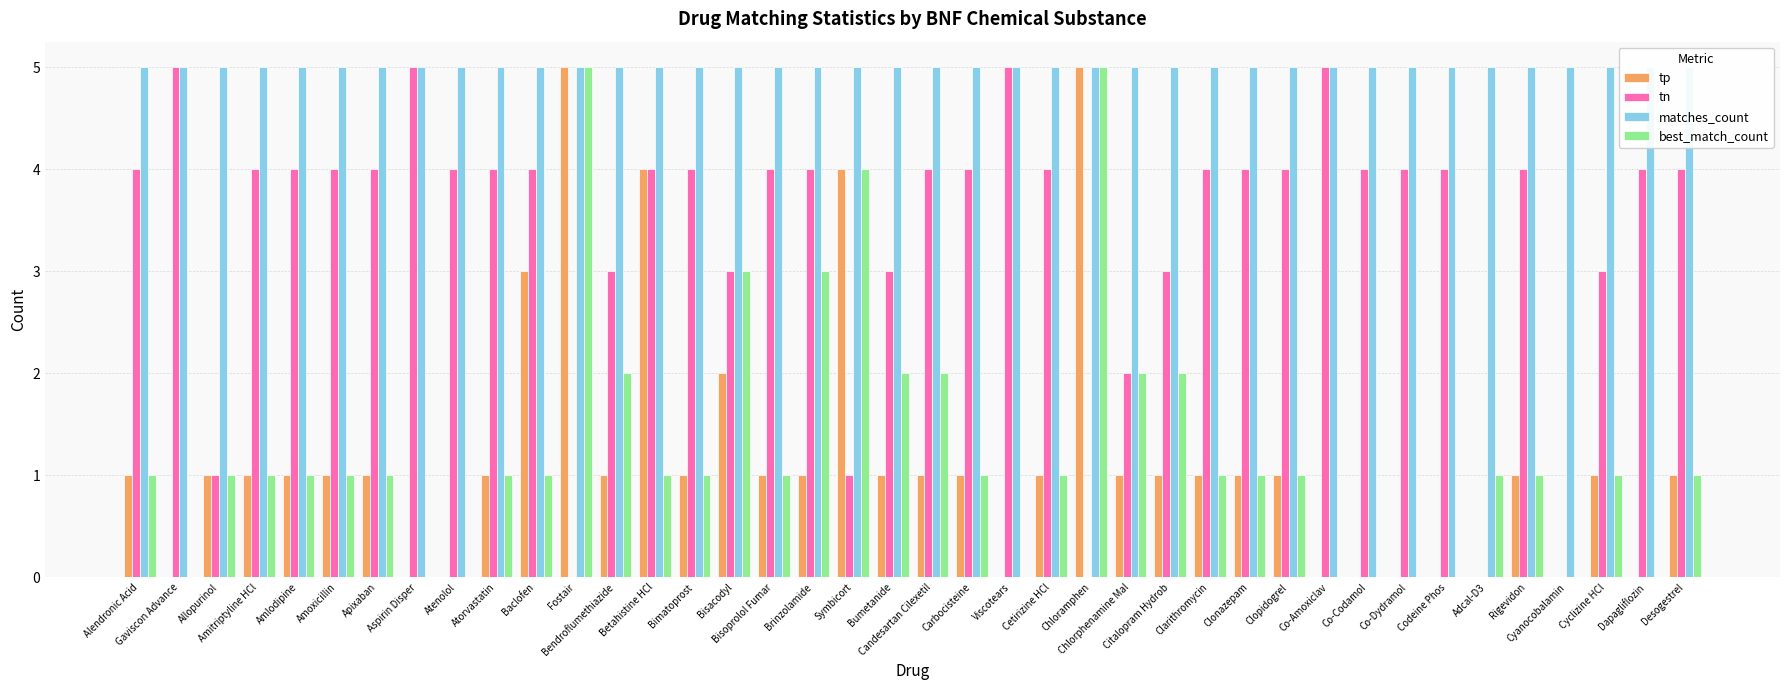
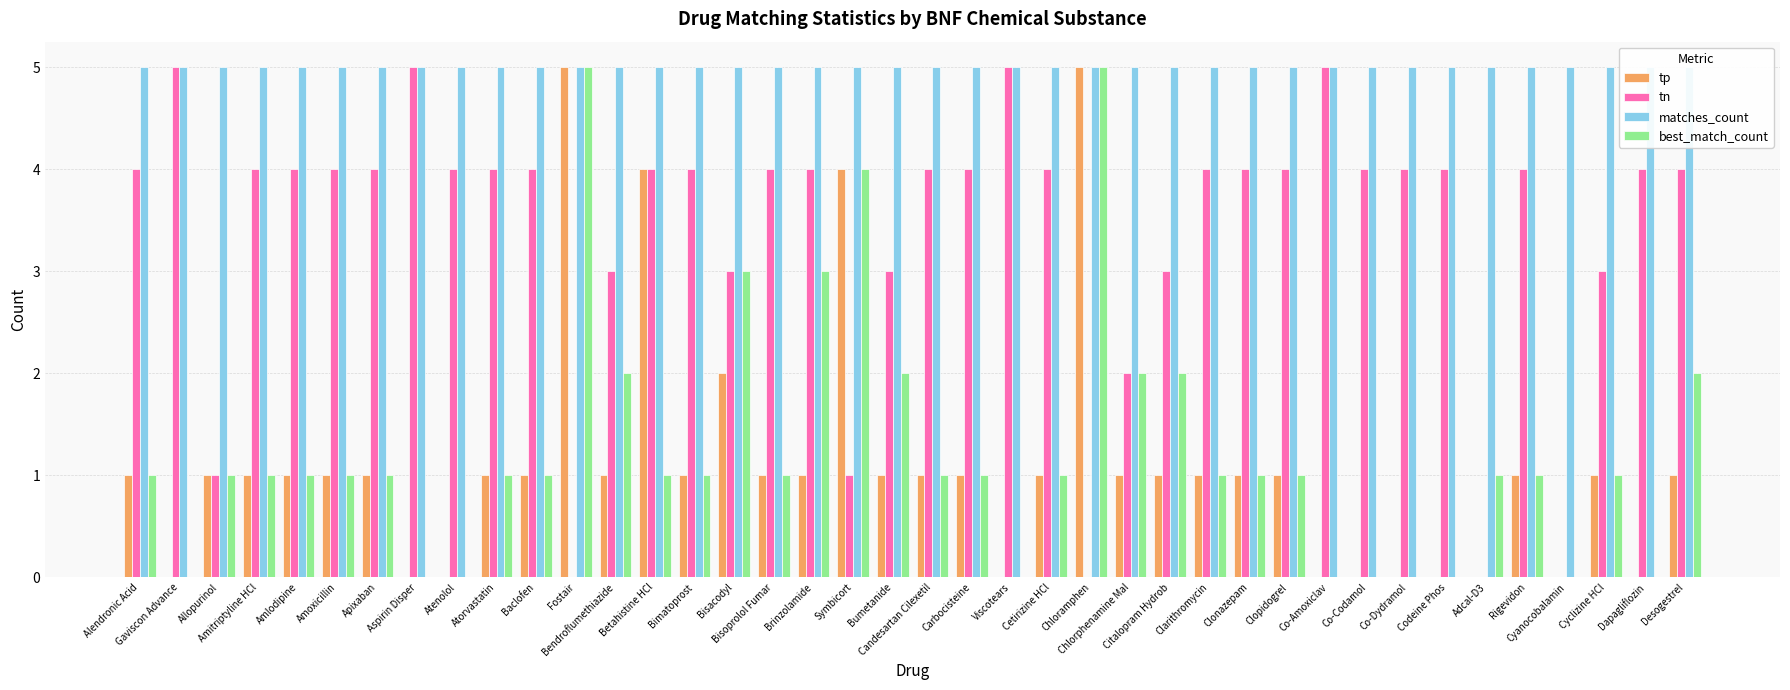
  {
    "tp": {
      "Alendronic Acid": 1,
      "Gaviscon Advance": 0,
      "Allopurinol": 1,
      "Amitriptyline HCl": 1,
      "Amlodipine": 1,
      "Amoxicillin": 1,
      "Apixaban": 1,
      "Aspirin Disper": 0,
      "Atenolol": 0,
      "Atorvastatin": 1,
-     "Baclofen": 3,
+     "Baclofen": 1,
      "Fostair": 5,
      "Bendroflumethiazide": 1,
      "Betahistine HCl": 4,
      "Bimatoprost": 1,
      "Bisacodyl": 2,
      "Bisoprolol Fumar": 1,
      "Brinzolamide": 1,
      "Symbicort": 4,
      "Bumetanide": 1,
      "Candesartan Cilexetil": 1,
      "Carbocisteine": 1,
      "Viscotears": 0,
      "Cetirizine HCl": 1,
      "Chloramphen": 5,
      "Chlorphenamine Mal": 1,
      "Citalopram Hydrob": 1,
      "Clarithromycin": 1,
      "Clonazepam": 1,
      "Clopidogrel": 1,
      "Co-Amoxiclav": 0,
      "Co-Codamol": 0,
      "Co-Dydramol": 0,
      "Codeine Phos": 0,
      "Adcal-D3": 0,
      "Rigevidon": 1,
      "Cyanocobalamin": 0,
      "Cyclizine HCl": 1,
      "Dapagliflozin": 0,
      "Desogestrel": 1
    },
    "tn": {
      "Alendronic Acid": 4,
      "Gaviscon Advance": 5,
      "Allopurinol": 1,
      "Amitriptyline HCl": 4,
      "Amlodipine": 4,
      "Amoxicillin": 4,
      "Apixaban": 4,
      "Aspirin Disper": 5,
      "Atenolol": 4,
      "Atorvastatin": 4,
      "Baclofen": 4,
      "Fostair": 0,
      "Bendroflumethiazide": 3,
      "Betahistine HCl": 4,
      "Bimatoprost": 4,
      "Bisacodyl": 3,
      "Bisoprolol Fumar": 4,
      "Brinzolamide": 4,
      "Symbicort": 1,
      "Bumetanide": 3,
      "Candesartan Cilexetil": 4,
      "Carbocisteine": 4,
      "Viscotears": 5,
      "Cetirizine HCl": 4,
      "Chloramphen": 0,
      "Chlorphenamine Mal": 2,
      "Citalopram Hydrob": 3,
      "Clarithromycin": 4,
      "Clonazepam": 4,
      "Clopidogrel": 4,
      "Co-Amoxiclav": 5,
      "Co-Codamol": 4,
      "Co-Dydramol": 4,
      "Codeine Phos": 4,
      "Adcal-D3": 0,
      "Rigevidon": 4,
      "Cyanocobalamin": 0,
      "Cyclizine HCl": 3,
      "Dapagliflozin": 4,
      "Desogestrel": 4
    },
    "matches_count": {
      "Alendronic Acid": 5,
      "Gaviscon Advance": 5,
      "Allopurinol": 5,
      "Amitriptyline HCl": 5,
      "Amlodipine": 5,
      "Amoxicillin": 5,
      "Apixaban": 5,
      "Aspirin Disper": 5,
      "Atenolol": 5,
      "Atorvastatin": 5,
      "Baclofen": 5,
      "Fostair": 5,
      "Bendroflumethiazide": 5,
      "Betahistine HCl": 5,
      "Bimatoprost": 5,
      "Bisacodyl": 5,
      "Bisoprolol Fumar": 5,
      "Brinzolamide": 5,
      "Symbicort": 5,
      "Bumetanide": 5,
      "Candesartan Cilexetil": 5,
      "Carbocisteine": 5,
      "Viscotears": 5,
      "Cetirizine HCl": 5,
      "Chloramphen": 5,
      "Chlorphenamine Mal": 5,
      "Citalopram Hydrob": 5,
      "Clarithromycin": 5,
      "Clonazepam": 5,
      "Clopidogrel": 5,
      "Co-Amoxiclav": 5,
      "Co-Codamol": 5,
      "Co-Dydramol": 5,
      "Codeine Phos": 5,
      "Adcal-D3": 5,
      "Rigevidon": 5,
      "Cyanocobalamin": 5,
      "Cyclizine HCl": 5
    },
    "best_match_count": {
      "Alendronic Acid": 1,
      "Gaviscon Advance": 0,
      "Allopurinol": 1,
      "Amitriptyline HCl": 1,
      "Amlodipine": 1,
      "Amoxicillin": 1,
      "Apixaban": 1,
      "Aspirin Disper": 0,
      "Atenolol": 0,
      "Atorvastatin": 1,
      "Baclofen": 1,
      "Fostair": 5,
      "Bendroflumethiazide": 2,
      "Betahistine HCl": 1,
      "Bimatoprost": 1,
      "Bisacodyl": 3,
      "Bisoprolol Fumar": 1,
      "Brinzolamide": 3,
      "Symbicort": 4,
      "Bumetanide": 2,
-     "Candesartan Cilexetil": 2,
+     "Candesartan Cilexetil": 1,
      "Carbocisteine": 1,
      "Viscotears": 0,
      "Cetirizine HCl": 1,
      "Chloramphen": 5,
      "Chlorphenamine Mal": 2,
      "Citalopram Hydrob": 2,
      "Clarithromycin": 1,
      "Clonazepam": 1,
      "Clopidogrel": 1,
      "Co-Amoxiclav": 0,
      "Co-Codamol": 0,
      "Co-Dydramol": 0,
      "Codeine Phos": 0,
      "Adcal-D3": 1,
      "Rigevidon": 1,
      "Cyanocobalamin": 0,
      "Cyclizine HCl": 1,
      "Dapagliflozin": 0,
-     "Desogestrel": 1
+     "Desogestrel": 2
    }
  }
